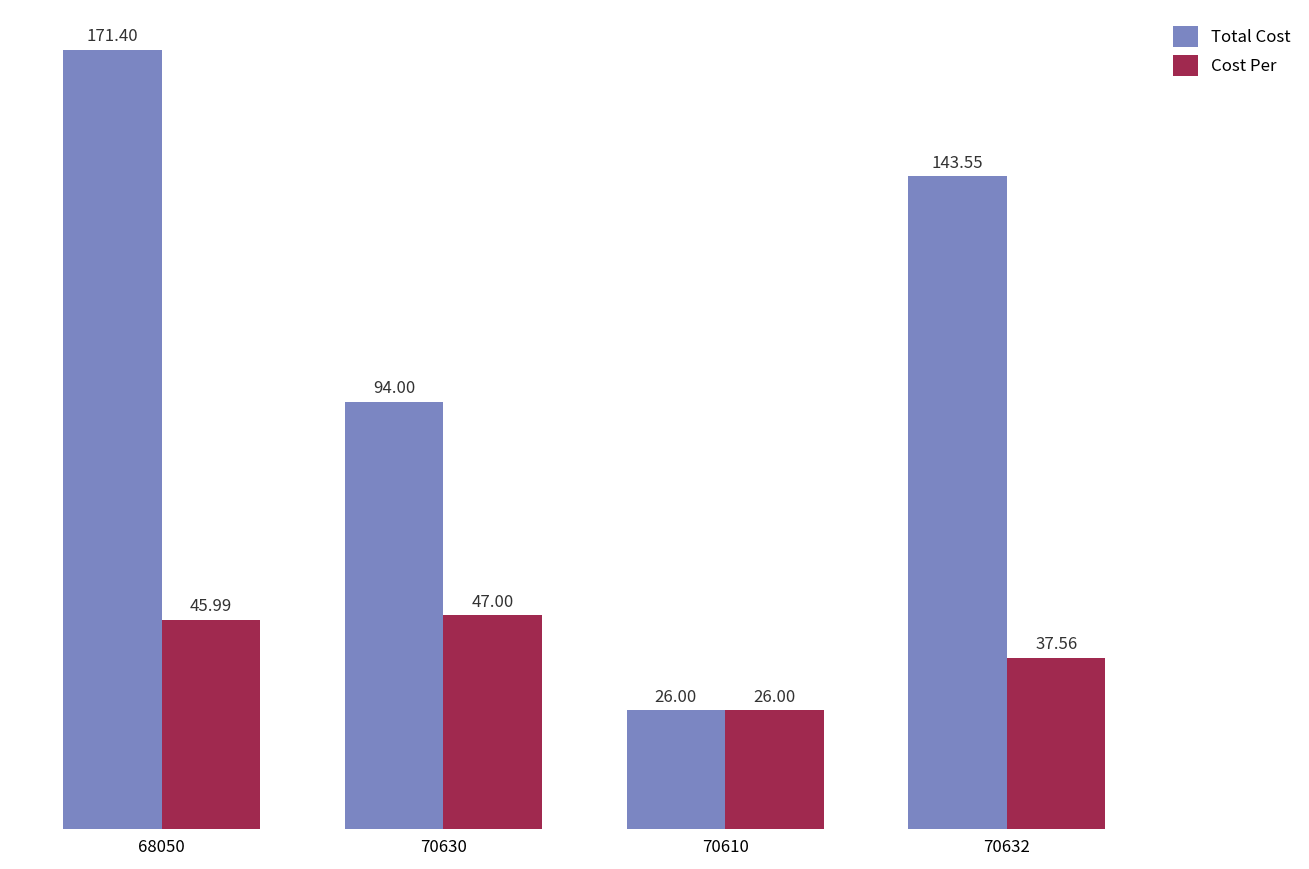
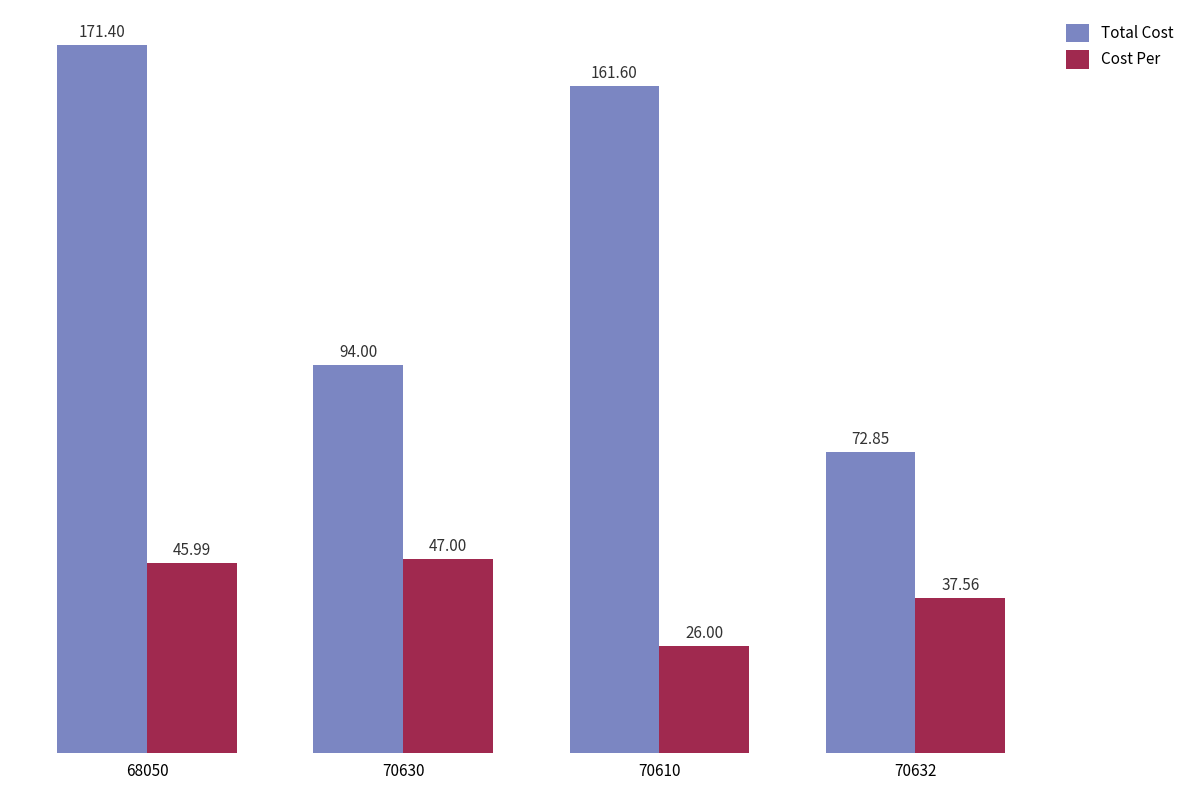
  {
    "Total Cost": {
      "68050": 171.40,
      "70630": 94.00,
-     "70610": 26.00,
-     "70632": 143.55
+     "70610": 161.60,
+     "70632": 72.85
    },
    "Cost Per": {
      "68050": 45.99,
      "70630": 47.00,
      "70610": 26.00,
      "70632": 37.56
    }
  }
